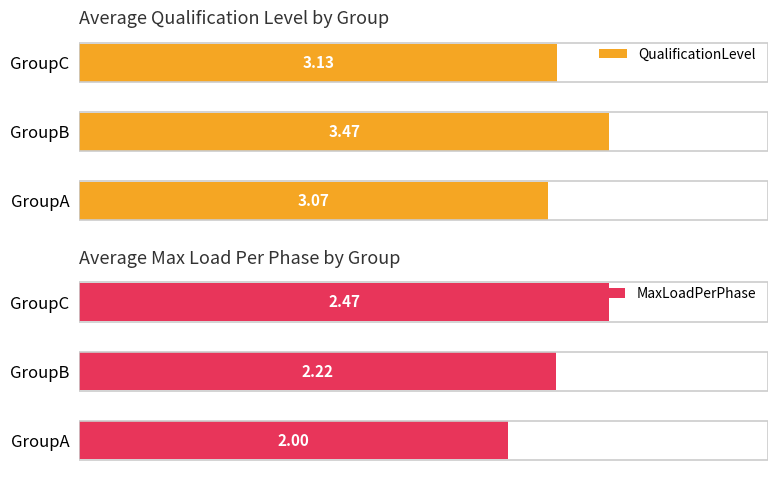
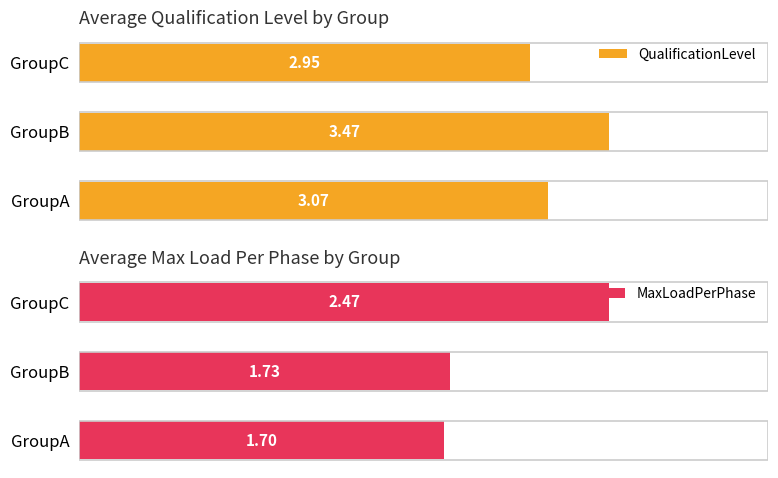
  {
    "Average Qualification Level by Group": {
-     "GroupC": 3.13,
+     "GroupC": 2.95,
      "GroupB": 3.47,
      "GroupA": 3.07
    },
    "Average Max Load Per Phase by Group": {
      "GroupC": 2.47,
-     "GroupB": 2.22,
-     "GroupA": 2.00
+     "GroupB": 1.73,
+     "GroupA": 1.70
    }
  }
